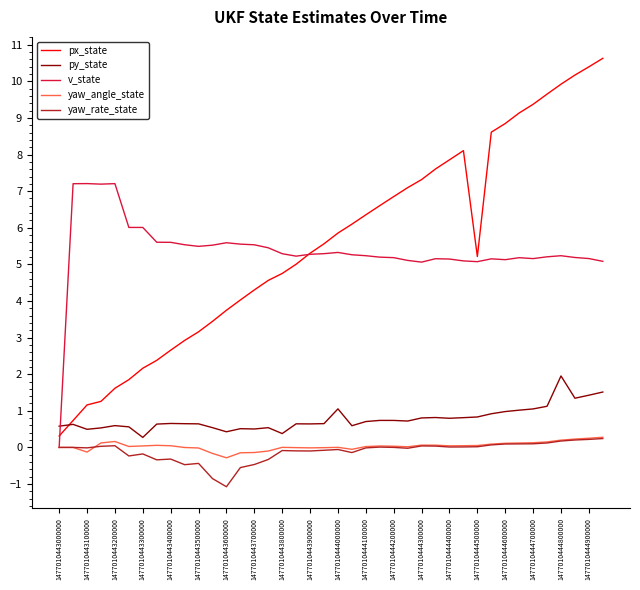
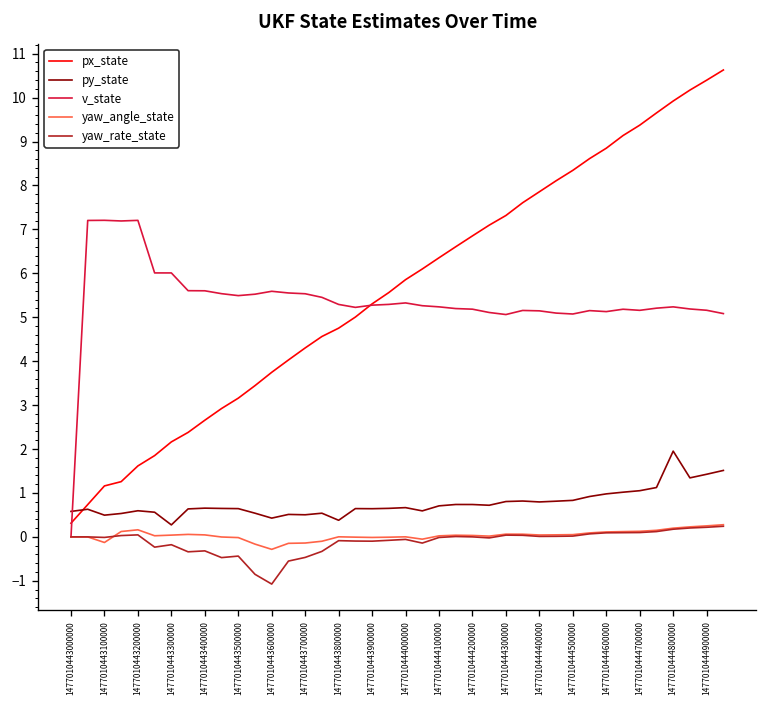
  {
    "px_state": {
      "1477010443000000": 0.3,
      "1477010443100000": 1.2,
      "1477010443200000": 1.6,
      "1477010443300000": 2.2,
      "1477010443400000": 2.7,
      "1477010443500000": 3.2,
      "1477010443600000": 3.7,
      "1477010443700000": 4.3,
      "1477010443800000": 4.8,
      "1477010444000000": 5.9,
      "1477010444100000": 6.4,
      "1477010444200000": 6.9,
      "1477010444300000": 7.3,
      "1477010444400000": 7.9,
-     "1477010444500000": 5.2,
+     "1477010444500000": 8.3,
      "1477010444600000": 8.8,
      "1477010444700000": 9.4,
      "1477010444800000": 9.9,
      "1477010444900000": 10.4
    },
    "py_state": {
      "1477010443000000": 0.6,
      "1477010443100000": 0.5,
      "1477010443200000": 0.6,
      "1477010443300000": 0.3,
      "1477010443400000": 0.7,
      "1477010443500000": 0.6,
      "1477010443600000": 0.4,
      "1477010443700000": 0.5,
      "1477010443800000": 0.4,
      "1477010443900000": 0.6,
-     "1477010444000000": 1.1,
+     "1477010444000000": 0.7,
      "1477010444100000": 0.7,
      "1477010444200000": 0.7,
      "1477010444300000": 0.8,
      "1477010444400000": 0.8,
      "1477010444500000": 0.8,
      "1477010444600000": 1.0,
      "1477010444700000": 1.1,
      "1477010444800000": 2.0,
      "1477010444900000": 1.4
    },
    "yaw_angle_state": {
      "1477010443100000": -0.1,
      "1477010443200000": 0.2,
      "1477010443300000": 0.0,
      "1477010443400000": 0.0,
      "1477010443500000": 0.0,
      "1477010443600000": -0.3,
      "1477010443700000": -0.1,
      "1477010443800000": 0.0,
      "1477010443900000": 0.0
    }
  }
